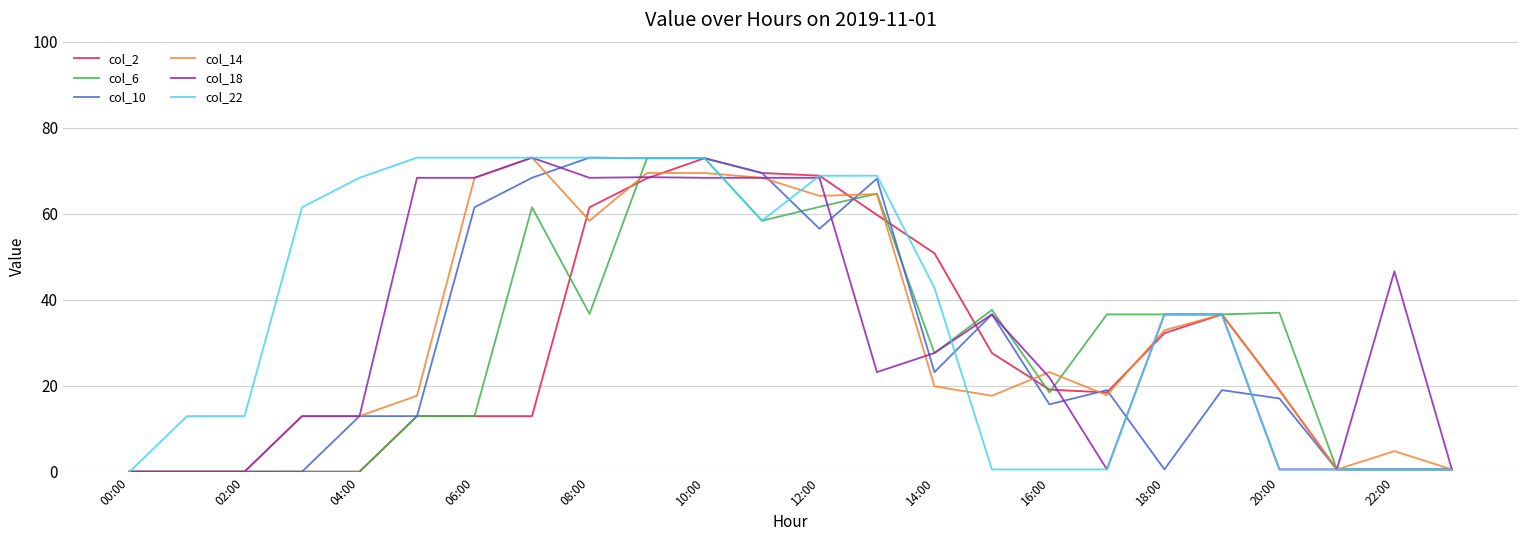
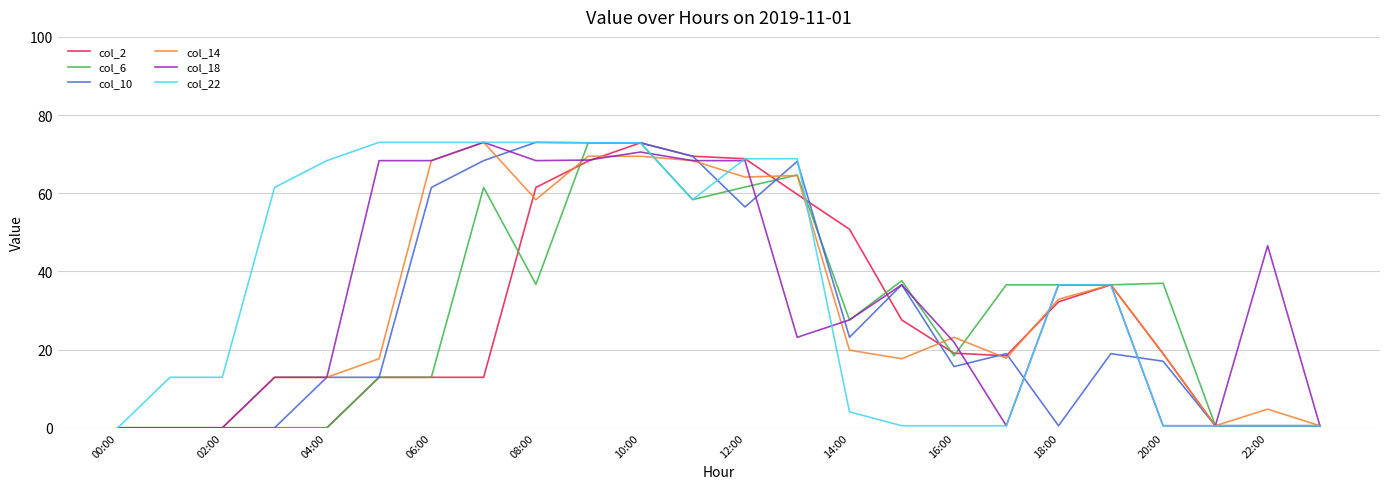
  {
    "col_2": {
      "08:00": 61,
      "14:00": 51,
      "16:00": 19,
      "18:00": 32
    },
    "col_6": {
      "08:00": 37,
      "12:00": 62,
      "16:00": 18,
      "20:00": 37
    },
    "col_10": {
      "06:00": 61,
      "12:00": 56,
      "14:00": 23,
      "16:00": 16,
      "18:00": 1,
      "20:00": 17
    },
    "col_14": {
      "08:00": 58,
      "10:00": 69,
      "12:00": 64,
      "14:00": 20,
      "16:00": 23,
      "18:00": 33,
      "22:00": 5
    },
    "col_18": {
      "08:00": 68,
-     "10:00": 68,
+     "10:00": 71,
      "16:00": 22,
      "22:00": 47
    },
    "col_22": {
      "02:00": 13,
      "04:00": 68,
      "06:00": 73,
-     "14:00": 43,
+     "14:00": 4,
      "16:00": 1
    }
  }
